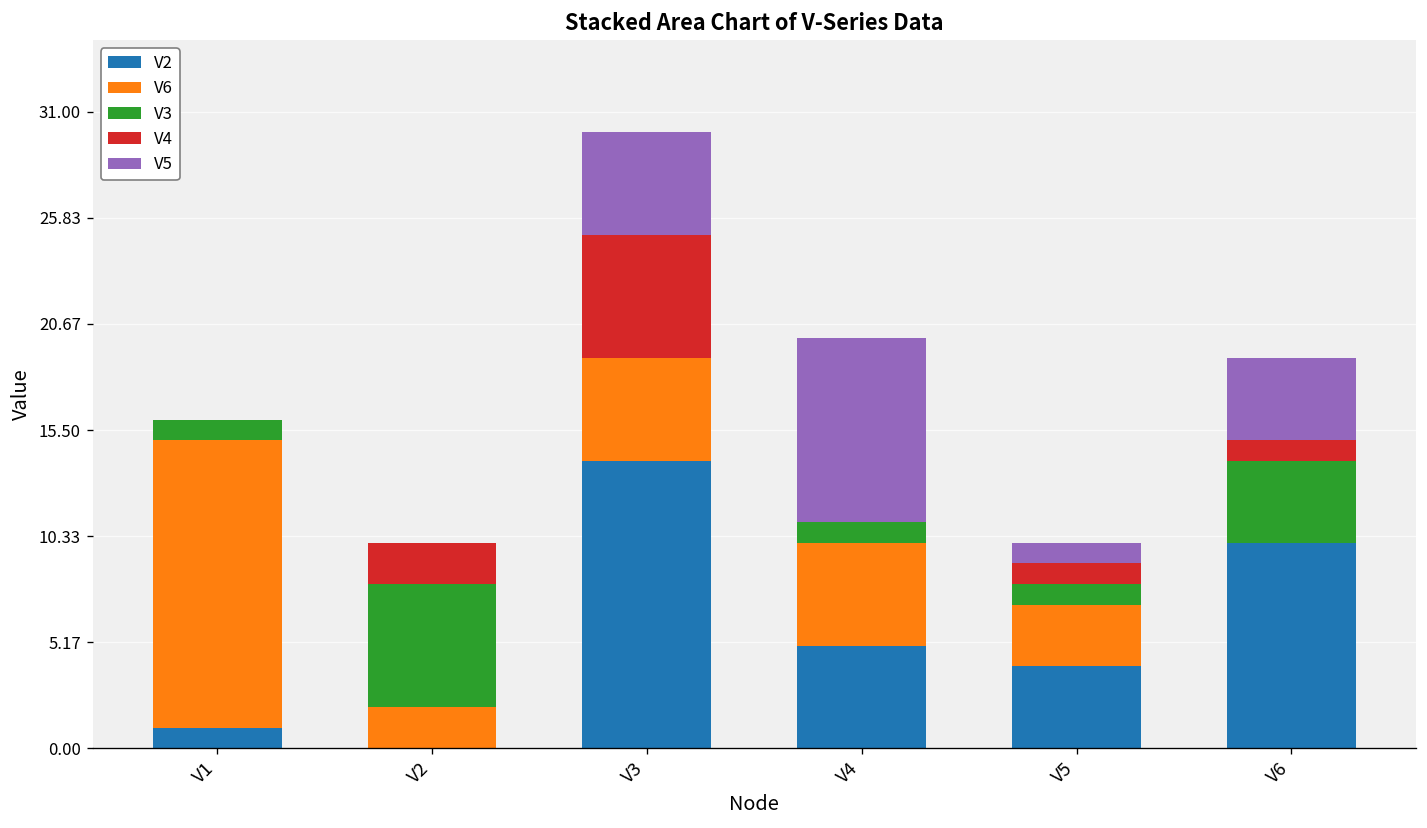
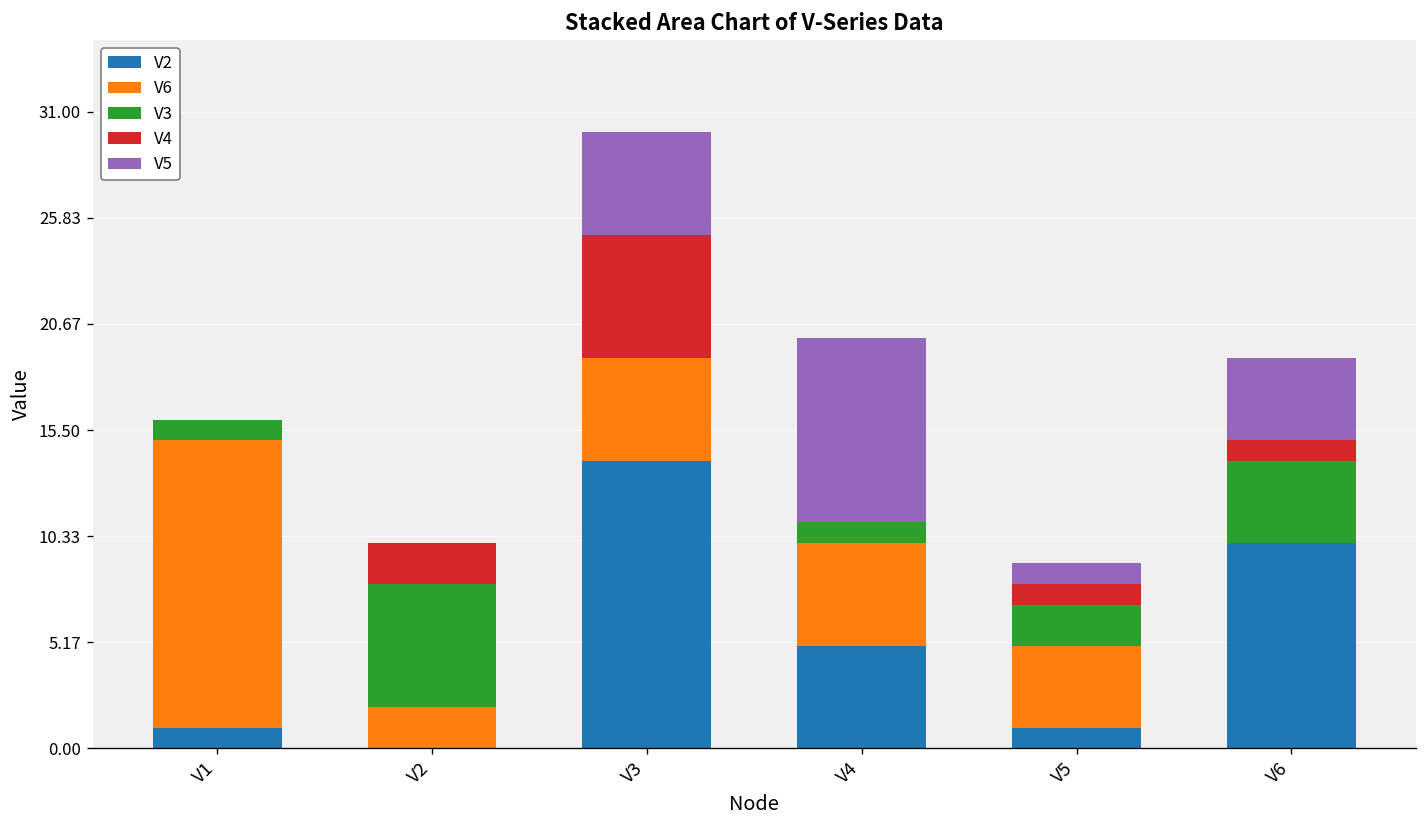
  {
    "V2": {
      "V1": 1,
      "V2": 0,
      "V3": 14,
      "V4": 5,
-     "V5": 4,
+     "V5": 1,
      "V6": 10
    },
    "V6": {
      "V1": 14,
      "V2": 2,
      "V3": 5,
      "V4": 5,
-     "V5": 3,
+     "V5": 4,
      "V6": 0
    },
    "V3": {
      "V1": 1,
      "V2": 6,
      "V3": 0,
      "V4": 1,
-     "V5": 1,
+     "V5": 2,
      "V6": 4
    },
    "V4": {
      "V1": 0,
      "V2": 2,
      "V3": 6,
      "V4": 0,
      "V5": 1,
      "V6": 1
    },
    "V5": {
      "V1": 0,
      "V2": 0,
      "V3": 5,
      "V4": 9,
      "V5": 1,
      "V6": 4
    }
  }
